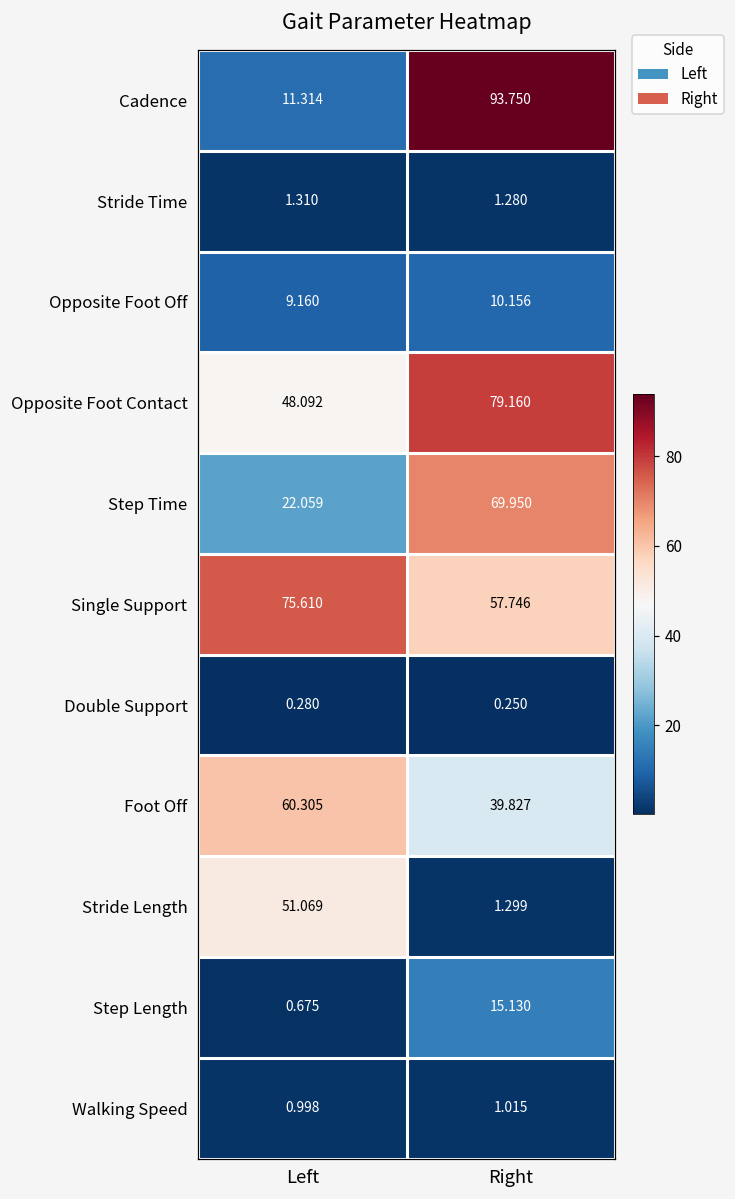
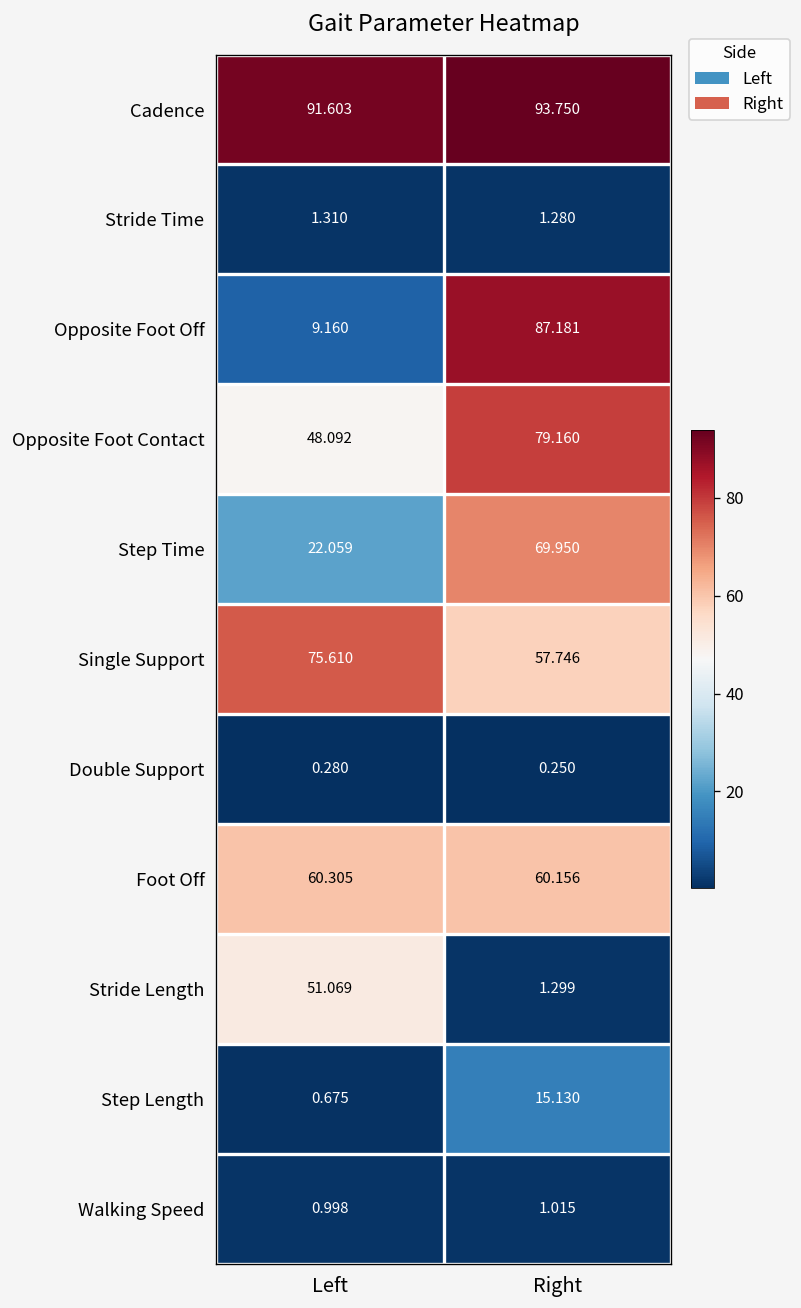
  {
    "Cadence": {
-     "Left": 11.314,
+     "Left": 91.603,
      "Right": 93.750
    },
    "Stride Time": {
      "Left": 1.310,
      "Right": 1.280
    },
    "Opposite Foot Off": {
      "Left": 9.160,
-     "Right": 10.156
+     "Right": 87.181
    },
    "Opposite Foot Contact": {
      "Left": 48.092,
      "Right": 79.160
    },
    "Step Time": {
      "Left": 22.059,
      "Right": 69.950
    },
    "Single Support": {
      "Left": 75.610,
      "Right": 57.746
    },
    "Double Support": {
      "Left": 0.280,
      "Right": 0.250
    },
    "Foot Off": {
      "Left": 60.305,
-     "Right": 39.827
+     "Right": 60.156
    },
    "Stride Length": {
      "Left": 51.069,
      "Right": 1.299
    },
    "Step Length": {
      "Left": 0.675,
      "Right": 15.130
    },
    "Walking Speed": {
      "Left": 0.998,
      "Right": 1.015
    }
  }
